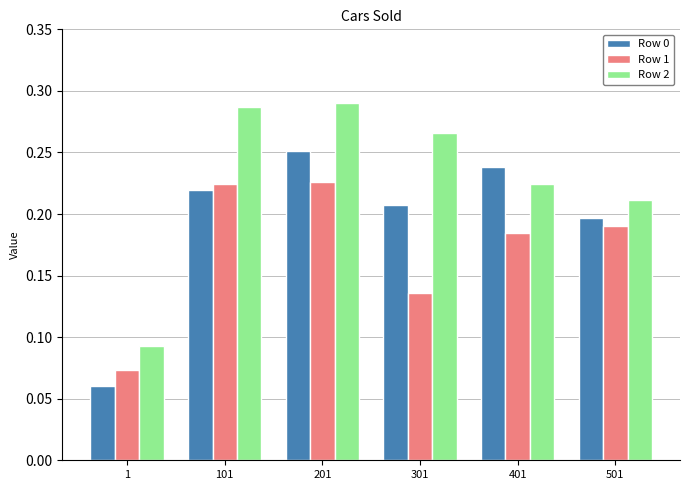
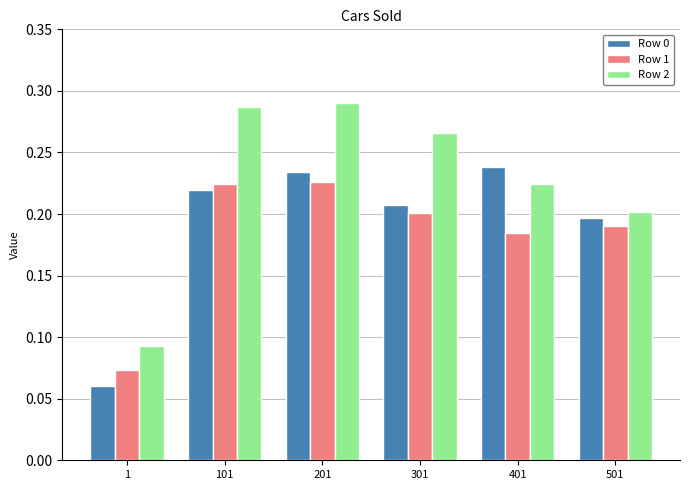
  {
    "Row 0": {
      "1": 0.061,
      "101": 0.219,
-     "201": 0.251,
+     "201": 0.234,
      "301": 0.207,
      "401": 0.238,
      "501": 0.197
    },
    "Row 1": {
      "1": 0.073,
      "101": 0.224,
      "201": 0.226,
-     "301": 0.136,
+     "301": 0.201,
      "401": 0.184,
      "501": 0.191
    },
    "Row 2": {
      "1": 0.093,
      "101": 0.287,
      "201": 0.290,
      "301": 0.266,
      "401": 0.224,
-     "501": 0.211
+     "501": 0.201
    }
  }
